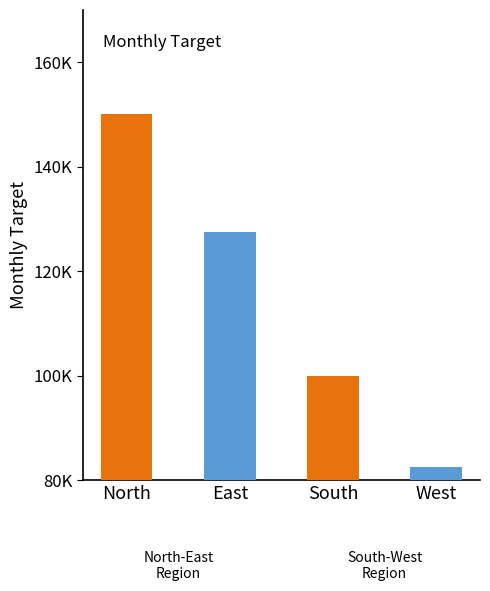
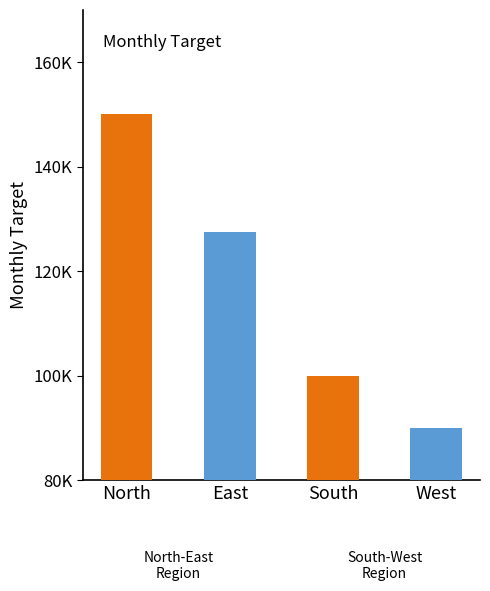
  {
    "North": 150000,
    "East": 128000,
    "South": 100000,
-   "West": 83000
+   "West": 90000
  }
